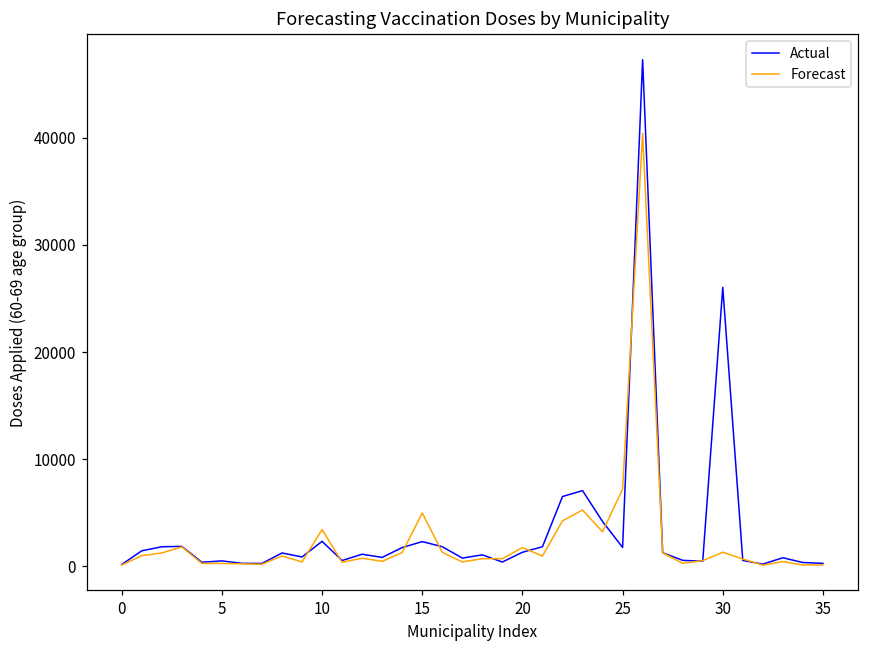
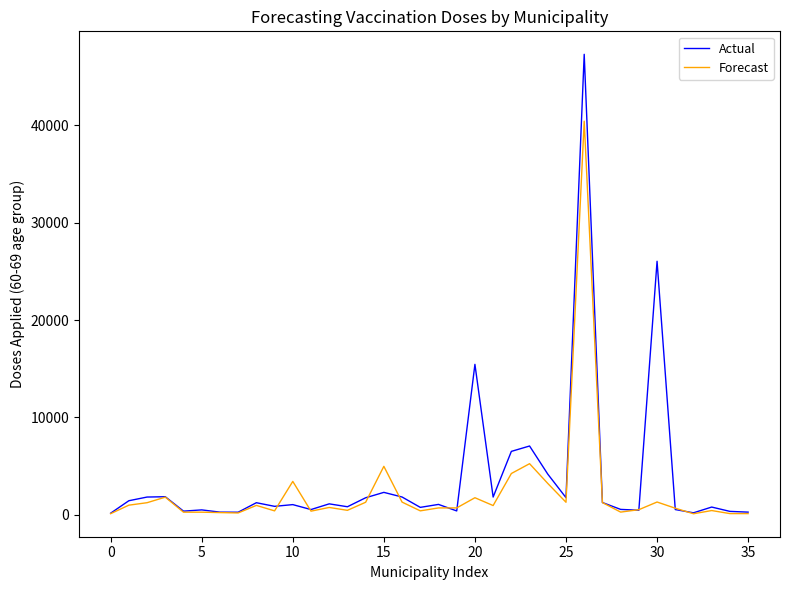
  {
    "Actual": {
-     "10": 2000,
+     "10": 1000,
      "15": 2000,
-     "20": 1000,
+     "20": 15000,
      "25": 2000,
      "30": 26000
    },
    "Forecast": {
      "10": 3000,
      "15": 5000,
      "20": 2000,
-     "25": 7000,
+     "25": 1000,
      "30": 1000
    }
  }
